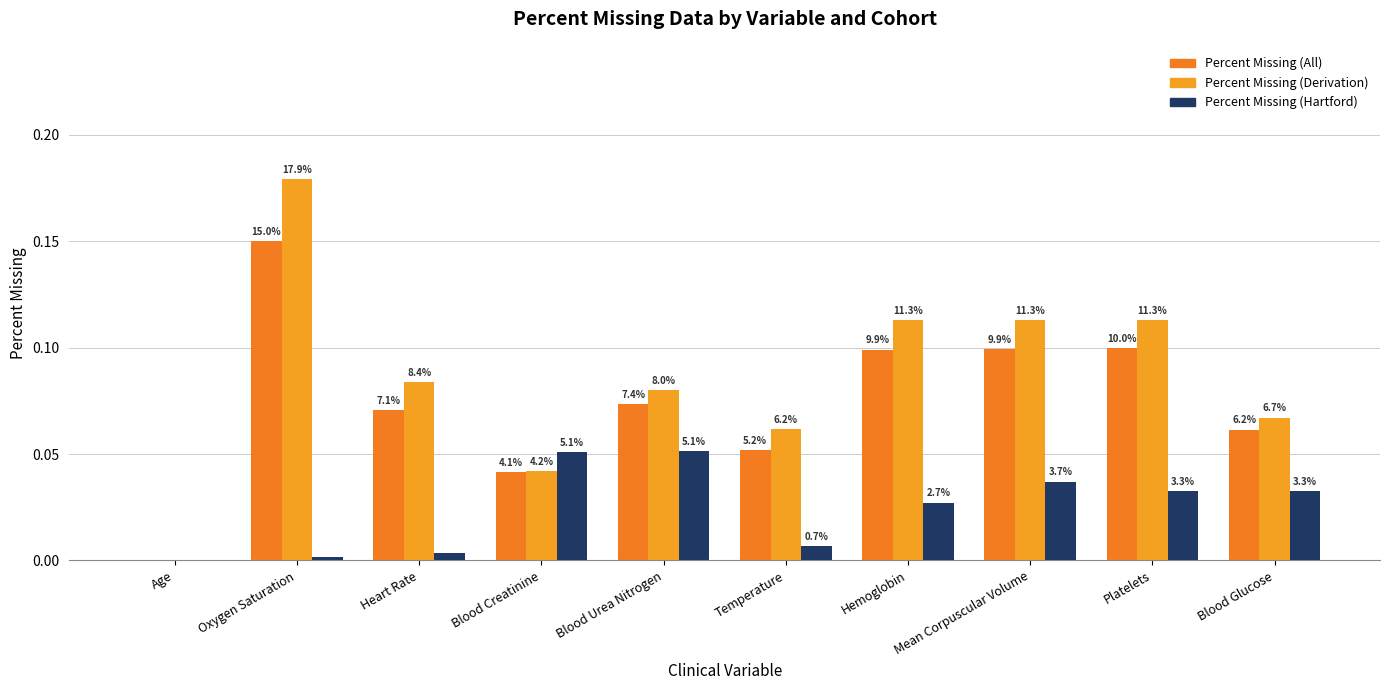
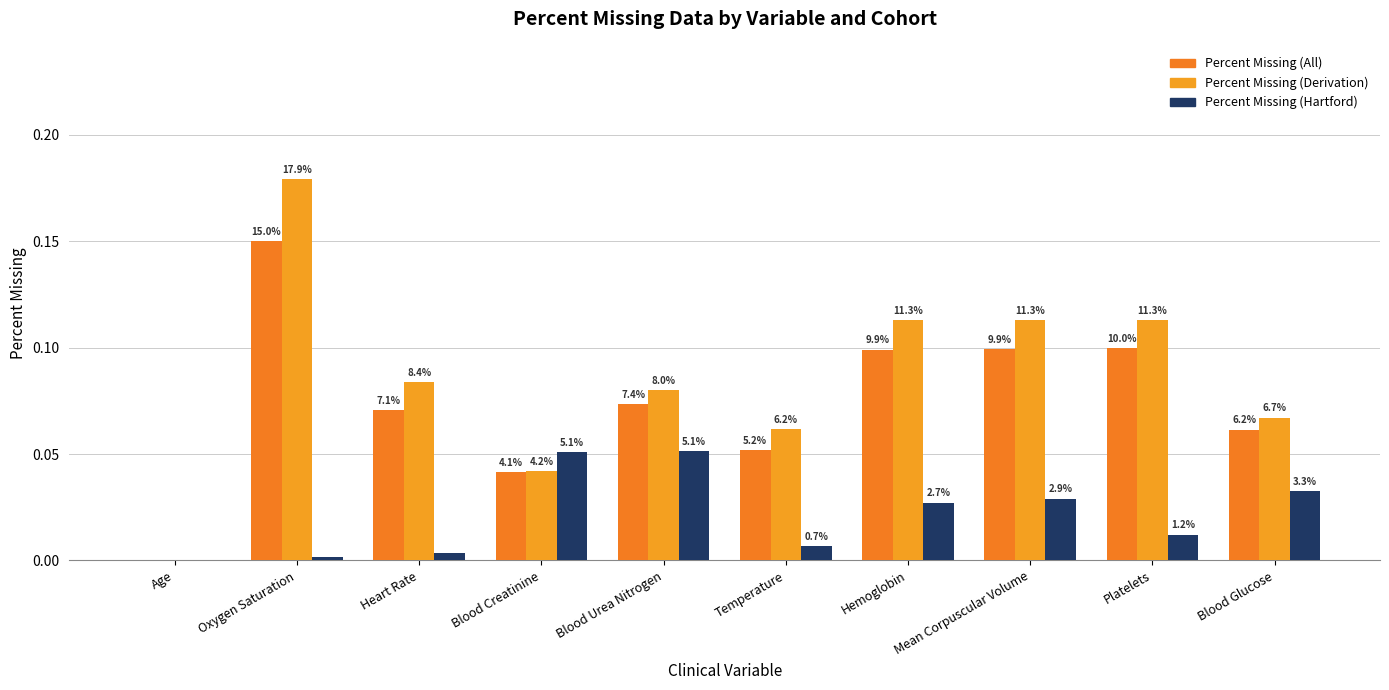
  {
    "Percent Missing (Hartford)": {
      "Blood Creatinine": "5.1%",
      "Blood Urea Nitrogen": "5.1%",
      "Temperature": "0.7%",
      "Hemoglobin": "2.7%",
-     "Mean Corpuscular Volume": "3.7%",
-     "Platelets": "3.3%",
+     "Mean Corpuscular Volume": "2.9%",
+     "Platelets": "1.2%",
      "Blood Glucose": "3.3%"
    }
  }
